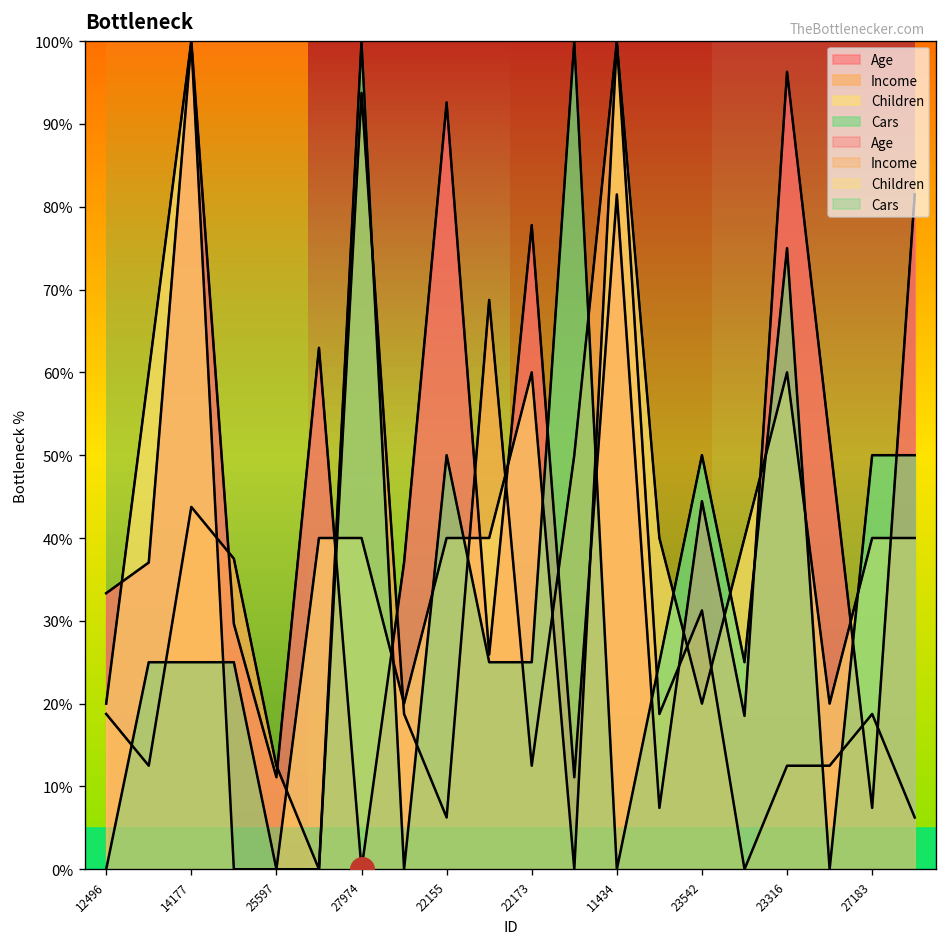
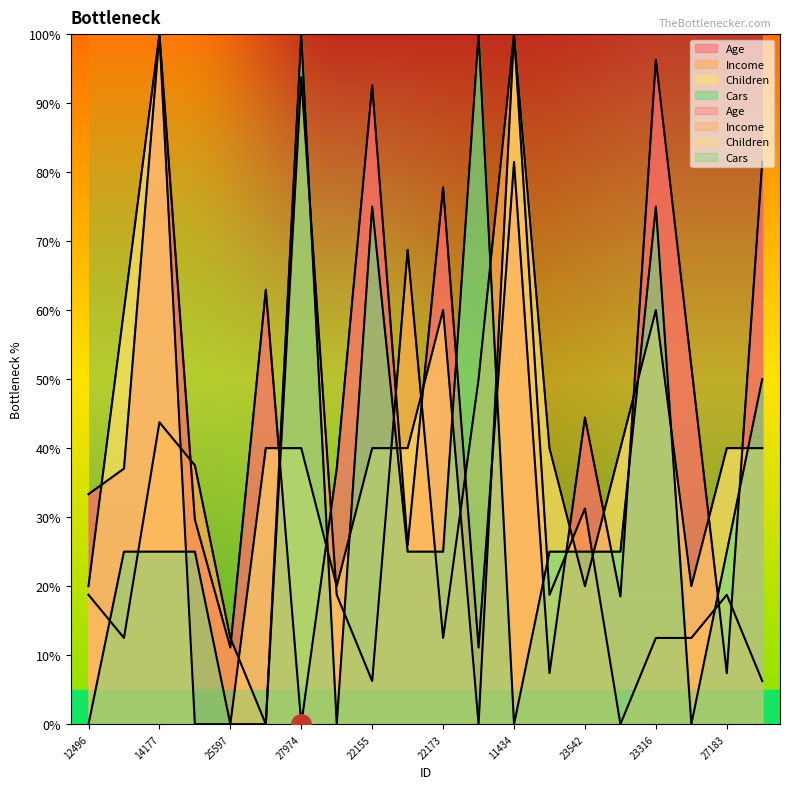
  {
    "Cars": {
      "14177": "25%",
      "27974": "100%",
-     "22155": "50%",
+     "22155": "75%",
      "22173": "25%",
-     "23542": "50%",
+     "23542": "25%",
      "23316": "75%",
-     "27183": "50%"
+     "27183": "25%"
    }
  }
